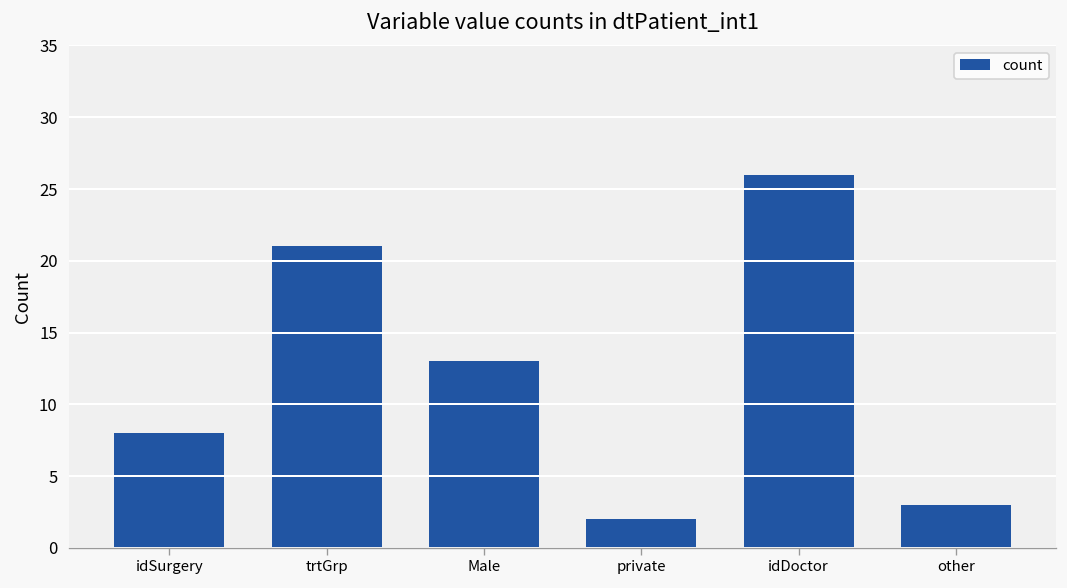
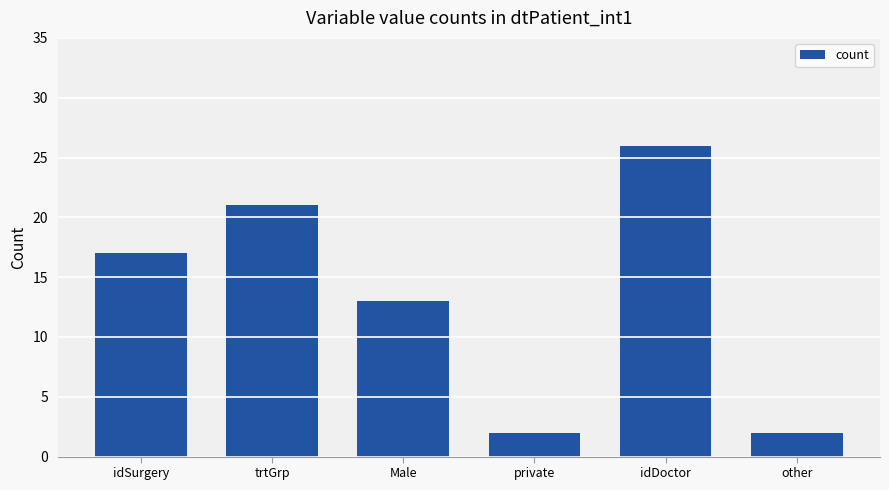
  {
-   "idSurgery": 8,
+   "idSurgery": 17,
    "trtGrp": 21,
    "Male": 13,
    "private": 2,
    "idDoctor": 26,
-   "other": 3
+   "other": 2
  }
